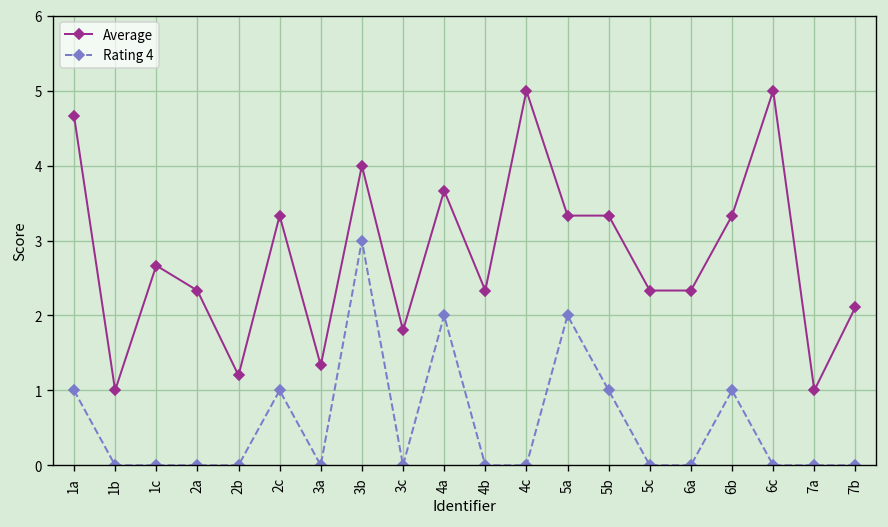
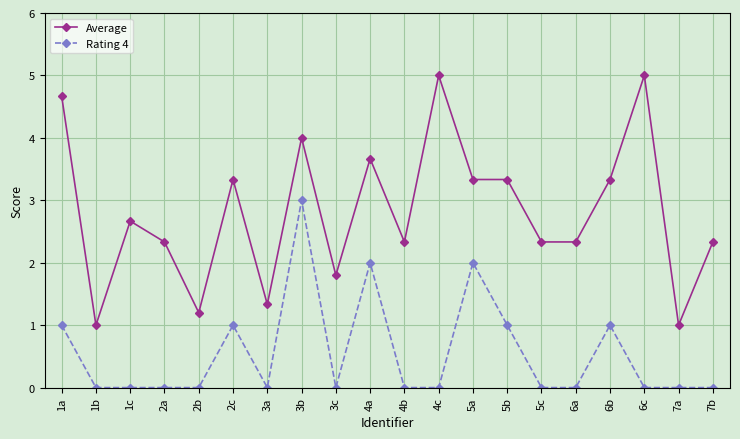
  {
    "Average": {
      "1a": 4.7,
      "1b": 1.0,
      "1c": 2.7,
      "2a": 2.3,
      "2b": 1.2,
      "2c": 3.3,
      "3a": 1.3,
      "3b": 4.0,
      "3c": 1.8,
      "4a": 3.7,
      "4b": 2.3,
      "4c": 5.0,
      "5a": 3.3,
      "5b": 3.3,
      "5c": 2.3,
      "6a": 2.3,
      "6b": 3.3,
      "6c": 5.0,
      "7a": 1.0,
-     "7b": 2.1
+     "7b": 2.3
    },
    "Rating 4": {
      "1a": 1.0,
      "1b": 0.0,
      "1c": 0.0,
      "2a": 0.0,
      "2b": 0.0,
      "2c": 1.0,
      "3a": 0.0,
      "3b": 3.0,
      "3c": 0.0,
      "4a": 2.0,
      "4b": 0.0,
      "4c": 0.0,
      "5a": 2.0,
      "5b": 1.0,
      "5c": 0.0,
      "6a": 0.0,
      "6b": 1.0,
      "6c": 0.0,
      "7a": 0.0,
      "7b": 0.0
    }
  }
